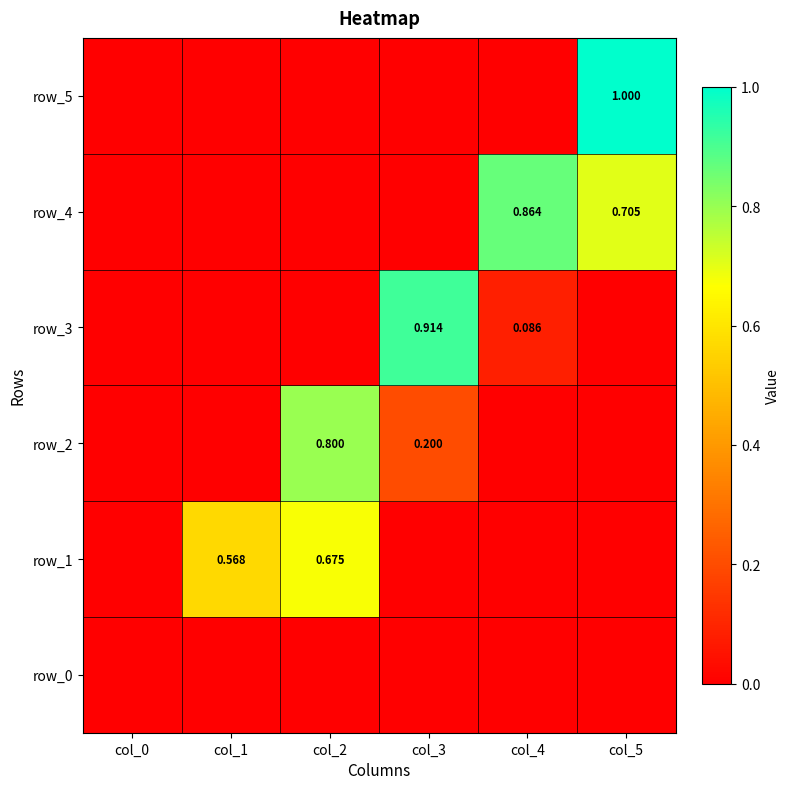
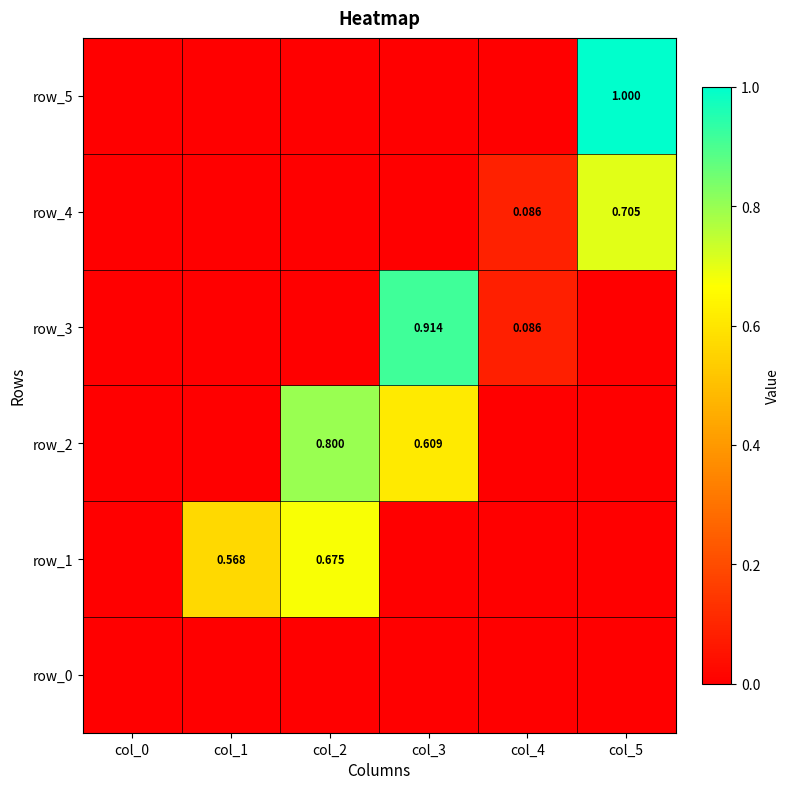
  {
    "row_5": {
      "col_5": 1.000
    },
    "row_4": {
-     "col_4": 0.864,
+     "col_4": 0.086,
      "col_5": 0.705
    },
    "row_3": {
      "col_3": 0.914,
      "col_4": 0.086
    },
    "row_2": {
      "col_2": 0.800,
-     "col_3": 0.200
+     "col_3": 0.609
    },
    "row_1": {
      "col_1": 0.568,
      "col_2": 0.675
    }
  }
